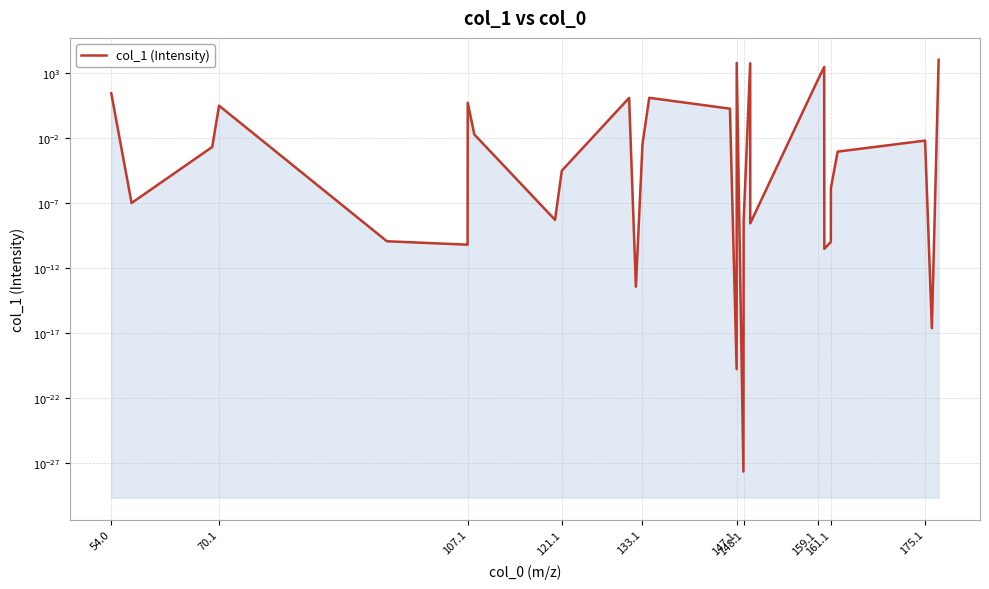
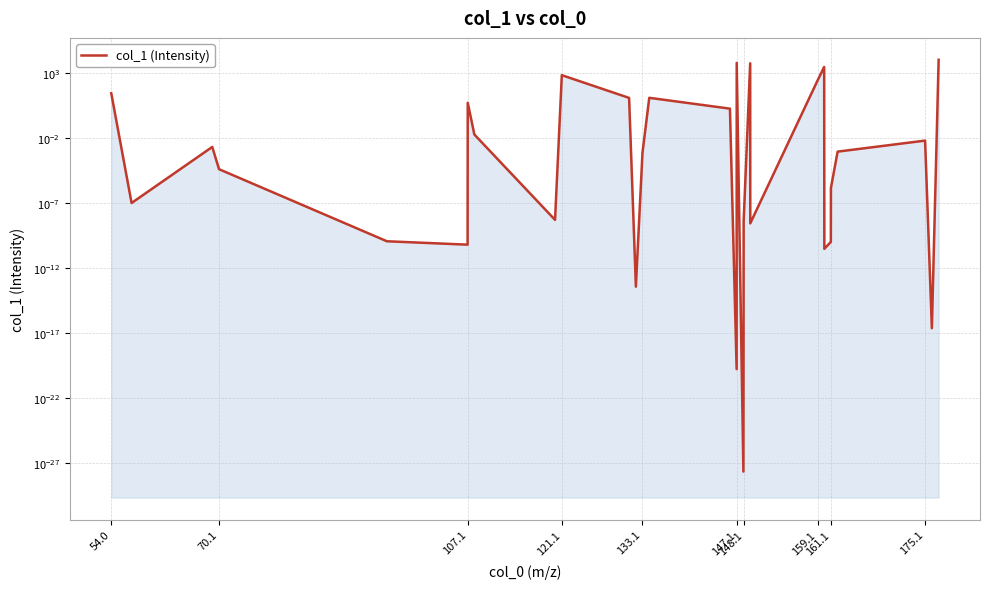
  {
    "54.0": 30,
-   "70.1": 3,
+   "70.1": 0,
    "107.1": 5,
-   "121.1": 0,
-   "133.1": 0.003,
+   "121.1": 1000,
+   "133.1": 0.001,
    "147.1": 0.000000000000,
    "148.1": 0.000000004,
    "159.1": 300,
    "161.1": 0.0000000001,
    "175.1": 0.01
  }
